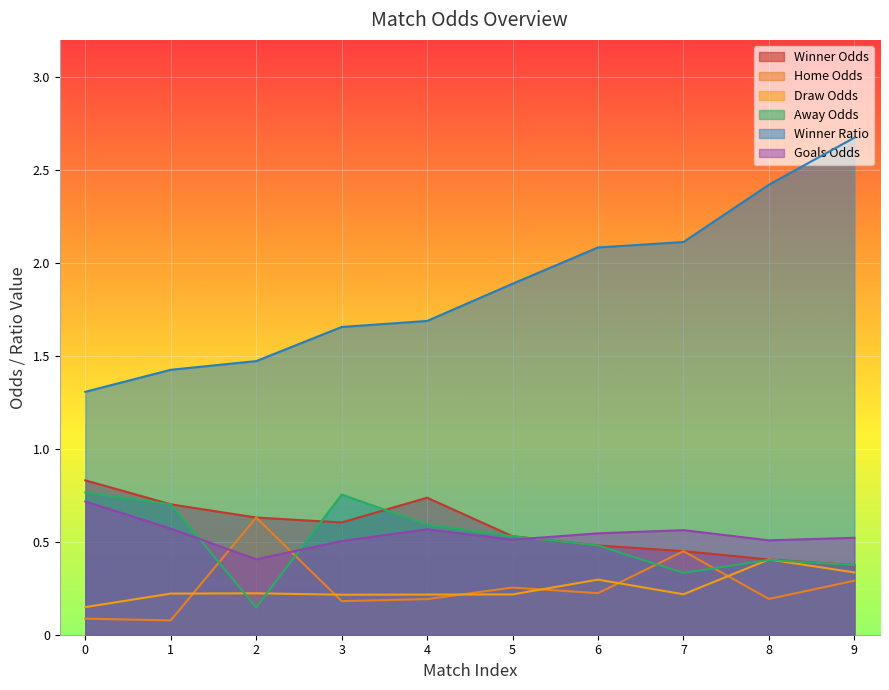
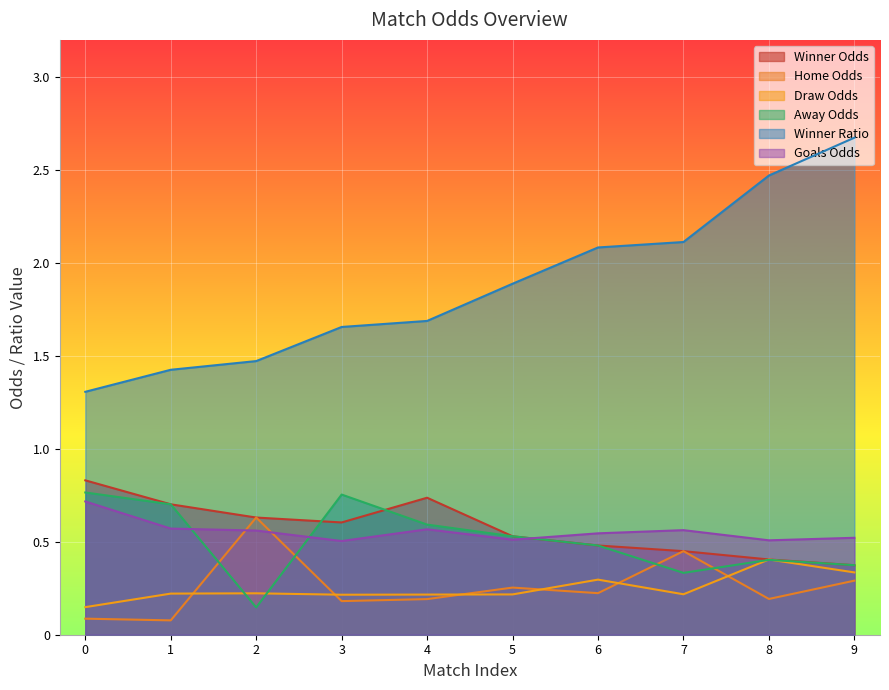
  {
    "Winner Odds": {
      "0": 0.83,
      "3": 0.60,
      "4": 0.74
    },
    "Away Odds": {
      "0": 0.77,
      "2": 0.15,
      "3": 0.75,
      "4": 0.59,
      "7": 0.33
    },
    "Winner Ratio": {
      "0": 1.31,
      "1": 1.43,
      "2": 1.47,
      "3": 1.66,
      "4": 1.69,
      "5": 1.89,
      "6": 2.08,
      "7": 2.11,
-     "8": 2.42
+     "8": 2.47
    },
    "Goals Odds": {
      "0": 0.72,
      "1": 0.57,
-     "2": 0.41,
+     "2": 0.56,
      "3": 0.50,
      "4": 0.57,
      "5": 0.51,
      "6": 0.55,
      "7": 0.56,
      "8": 0.51,
      "9": 0.52
    }
  }
